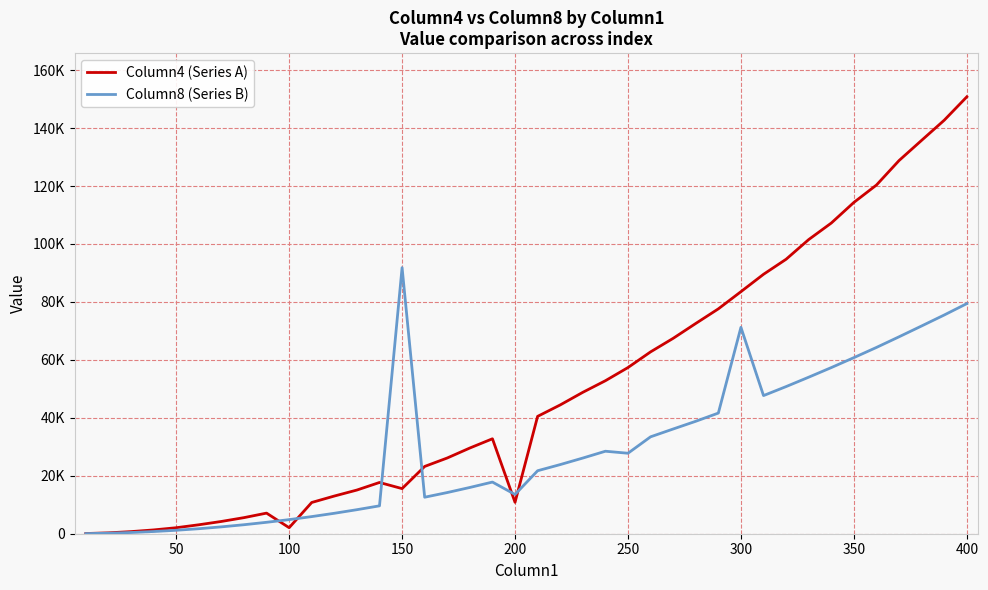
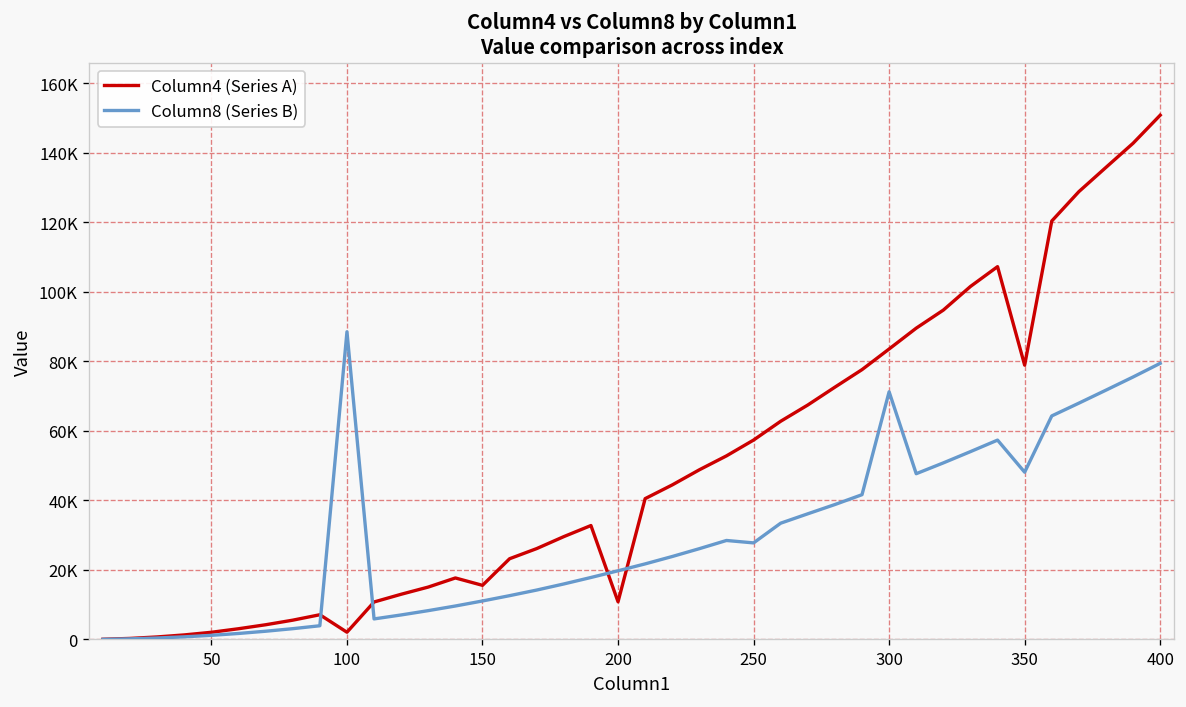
  {
    "Column4 (Series A)": {
      "50": 2000,
      "100": 2000,
      "150": 16000,
      "200": 11000,
      "250": 57000,
      "300": 84000,
-     "350": 114000,
+     "350": 79000,
      "400": 151000
    },
    "Column8 (Series B)": {
      "50": 1000,
-     "100": 5000,
-     "150": 92000,
-     "200": 14000,
+     "100": 89000,
+     "150": 11000,
+     "200": 20000,
      "250": 28000,
      "300": 71000,
-     "350": 61000,
+     "350": 48000,
      "400": 79000
    }
  }
